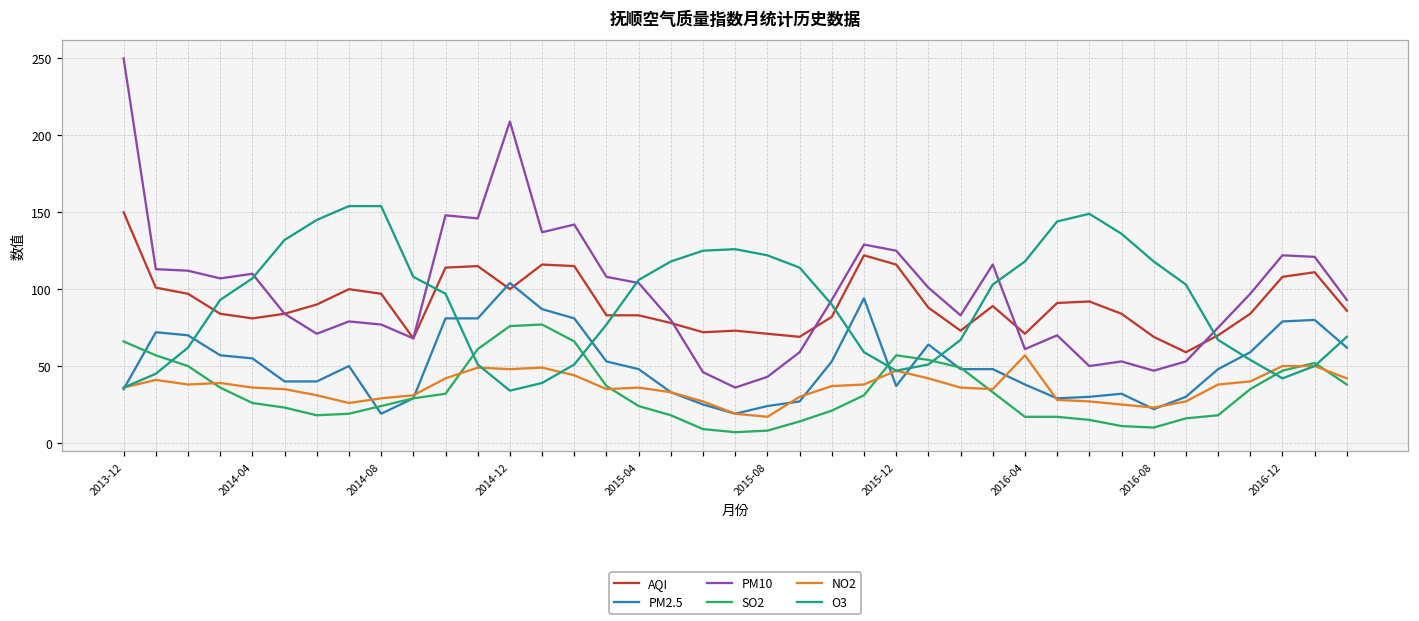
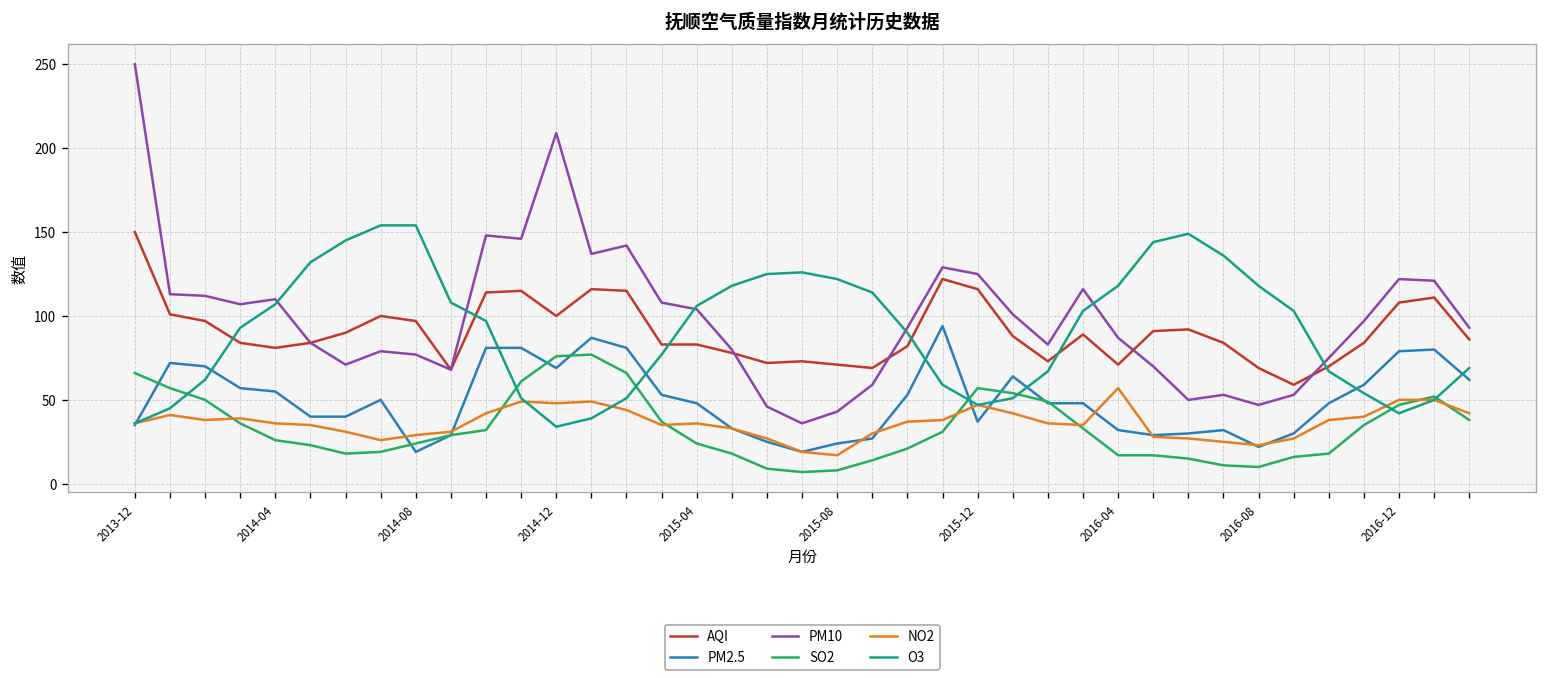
  {
    "AQI": {
      "2013-12": 150,
      "2014-04": 81,
      "2014-08": 97,
      "2014-12": 100,
      "2015-04": 83,
      "2015-08": 71,
      "2015-12": 116,
      "2016-04": 71,
      "2016-08": 69,
      "2016-12": 108
    },
    "PM2.5": {
      "2014-04": 55,
      "2014-08": 19,
-     "2014-12": 104,
+     "2014-12": 69,
      "2015-04": 48,
      "2015-08": 24,
      "2015-12": 37,
-     "2016-04": 38,
+     "2016-04": 32,
      "2016-12": 79
    },
    "PM10": {
      "2013-12": 250,
      "2014-04": 110,
      "2014-08": 77,
      "2014-12": 209,
      "2015-04": 104,
      "2015-08": 43,
      "2015-12": 125,
-     "2016-04": 61,
+     "2016-04": 87,
      "2016-08": 47,
      "2016-12": 122
    },
    "NO2": {
      "2014-04": 36,
      "2014-08": 29,
      "2014-12": 48,
      "2015-04": 36,
      "2015-08": 17,
      "2016-04": 57,
      "2016-12": 50
    }
  }
